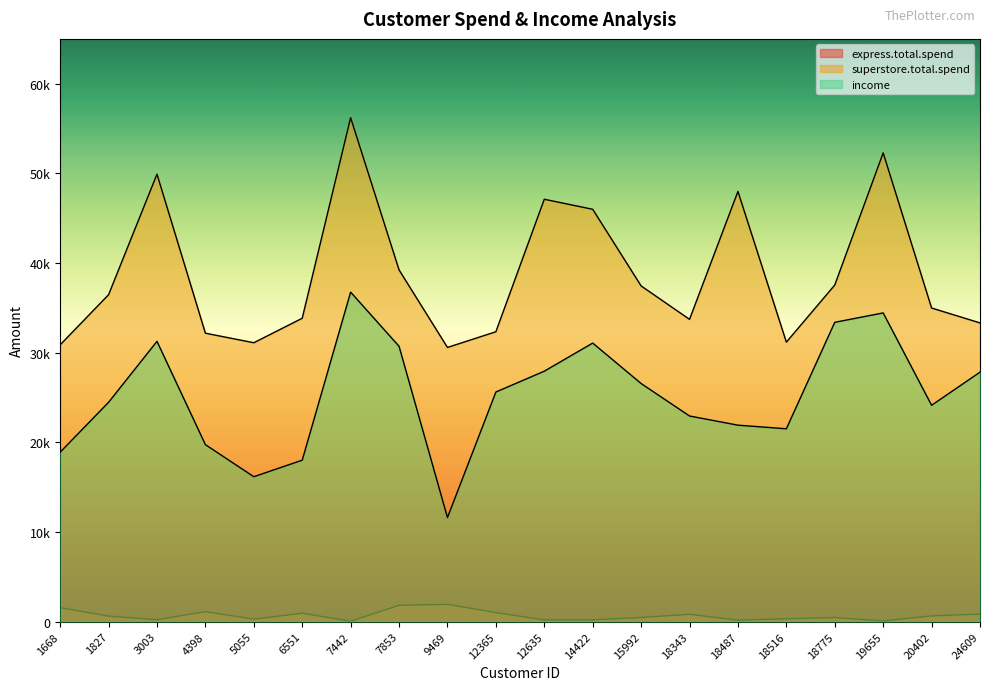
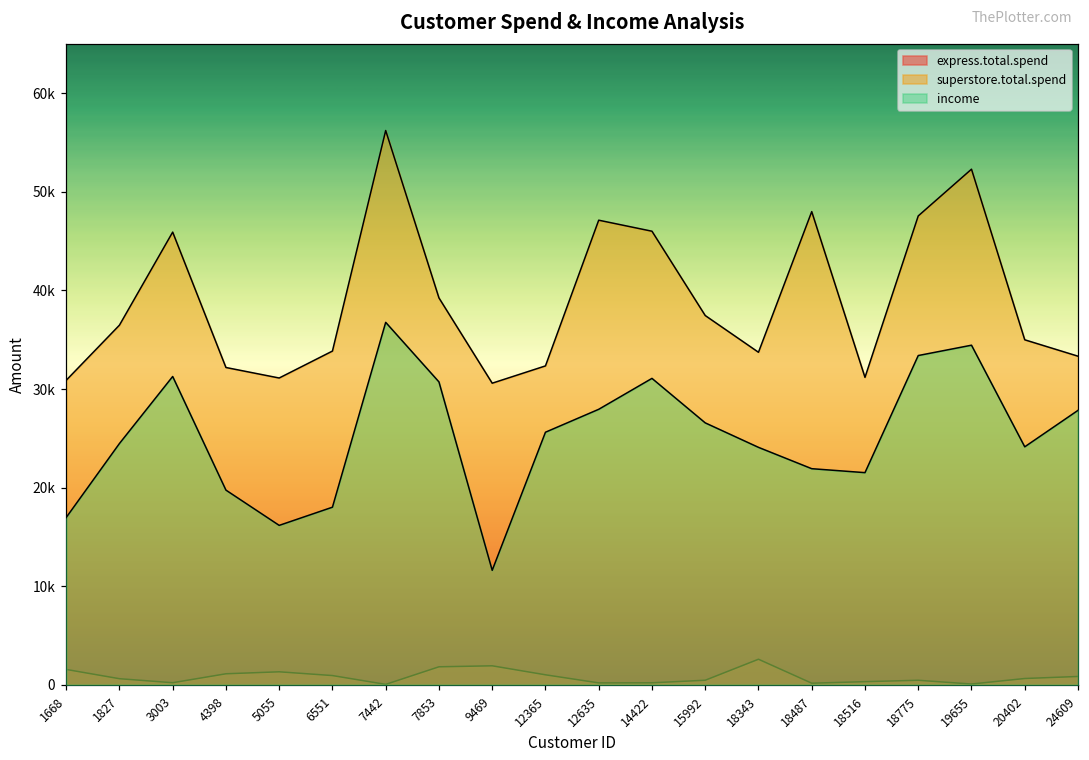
  {
    "express.total.spend": {
      "1668": 2000,
      "1827": 1000,
      "3003": 0,
      "4398": 1000,
-     "5055": 0,
+     "5055": 1000,
      "6551": 1000,
      "7442": 0,
      "7853": 2000,
      "9469": 2000,
      "12365": 1000,
      "12635": 0,
      "14422": 0,
      "15992": 0,
-     "18343": 1000,
+     "18343": 3000,
      "18487": 0,
      "18516": 0,
      "18775": 0,
      "19655": 0,
      "20402": 1000,
      "24609": 1000
    },
    "superstore.total.spend": {
      "1668": 31000,
      "1827": 36000,
-     "3003": 50000,
+     "3003": 46000,
      "4398": 32000,
      "5055": 31000,
      "6551": 34000,
      "7442": 56000,
      "7853": 39000,
      "9469": 31000,
      "12365": 32000,
      "12635": 47000,
      "14422": 46000,
      "15992": 37000,
      "18343": 34000,
      "18487": 48000,
      "18516": 31000,
-     "18775": 38000,
+     "18775": 48000,
      "19655": 52000,
      "20402": 35000,
      "24609": 33000
    },
    "income": {
-     "1668": 19000,
+     "1668": 17000,
      "1827": 24000,
      "3003": 31000,
      "4398": 20000,
      "5055": 16000,
      "6551": 18000,
      "7442": 37000,
      "7853": 31000,
      "9469": 12000,
      "12365": 26000,
      "12635": 28000,
      "14422": 31000,
      "15992": 27000,
-     "18343": 23000,
+     "18343": 24000,
      "18487": 22000,
      "18516": 22000,
      "18775": 33000,
      "19655": 34000,
      "20402": 24000,
      "24609": 28000
    }
  }
